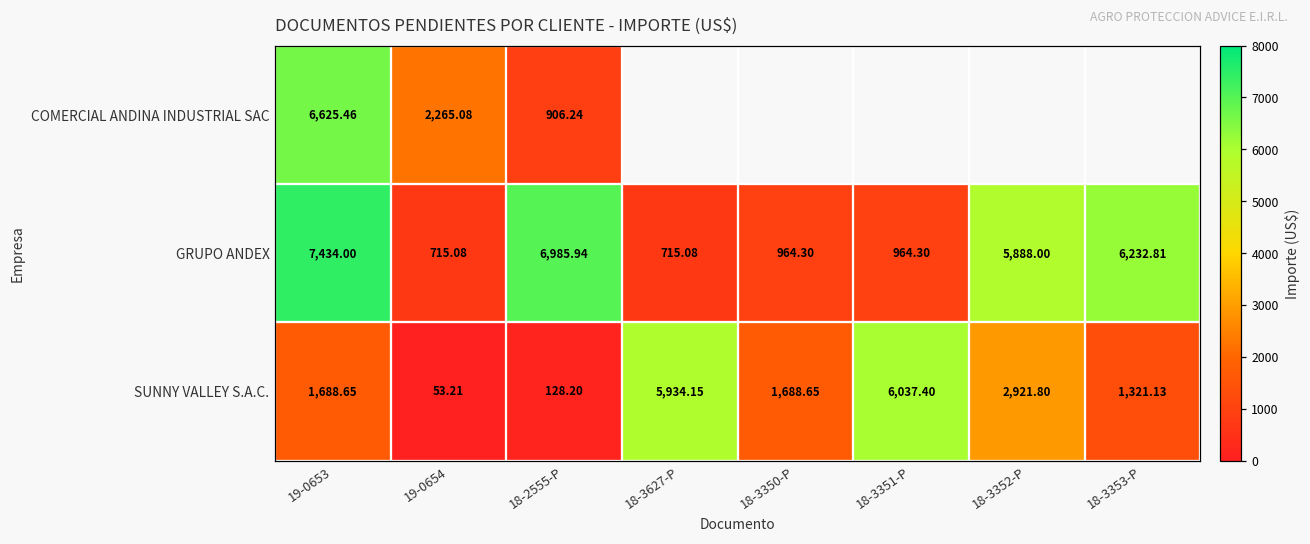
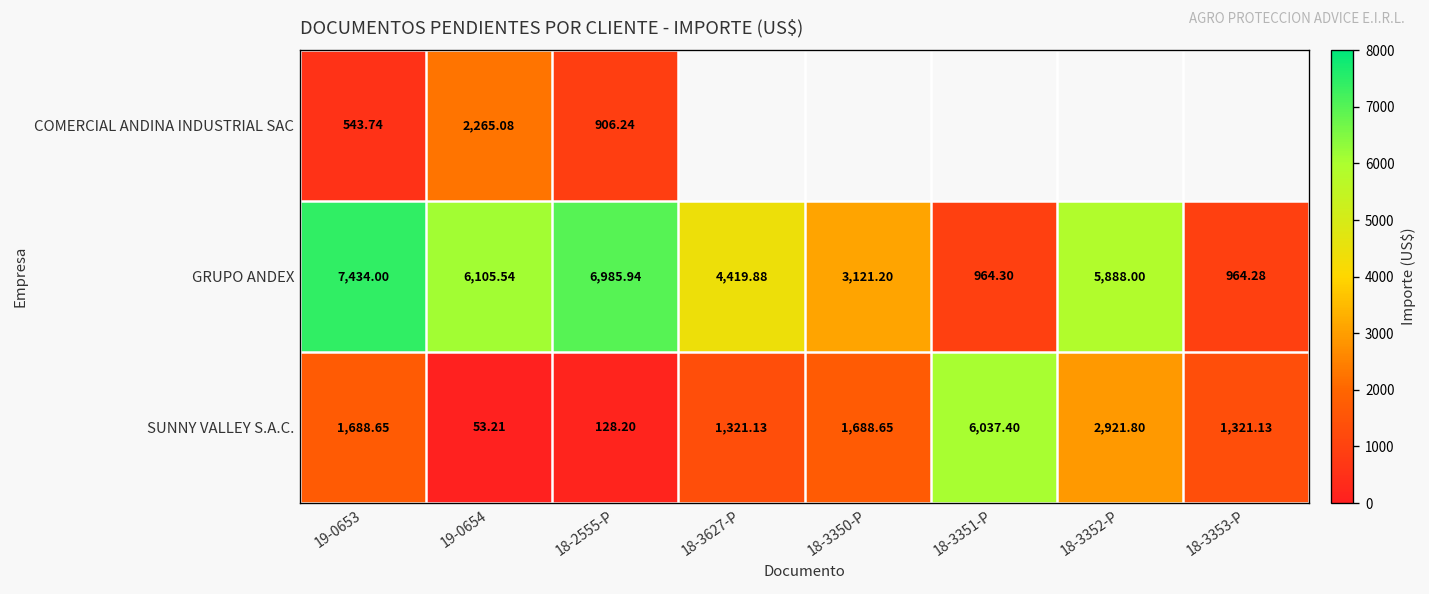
  {
    "COMERCIAL ANDINA INDUSTRIAL SAC": {
-     "19-0653": "6,625.46",
+     "19-0653": "543.74",
      "19-0654": "2,265.08",
      "18-2555-P": "906.24"
    },
    "GRUPO ANDEX": {
      "19-0653": "7,434.00",
-     "19-0654": "715.08",
+     "19-0654": "6,105.54",
      "18-2555-P": "6,985.94",
-     "18-3627-P": "715.08",
-     "18-3350-P": "964.30",
+     "18-3627-P": "4,419.88",
+     "18-3350-P": "3,121.20",
      "18-3351-P": "964.30",
      "18-3352-P": "5,888.00",
-     "18-3353-P": "6,232.81"
+     "18-3353-P": "964.28"
    },
    "SUNNY VALLEY S.A.C.": {
      "19-0653": "1,688.65",
      "19-0654": "53.21",
      "18-2555-P": "128.20",
-     "18-3627-P": "5,934.15",
+     "18-3627-P": "1,321.13",
      "18-3350-P": "1,688.65",
      "18-3351-P": "6,037.40",
      "18-3352-P": "2,921.80",
      "18-3353-P": "1,321.13"
    }
  }
